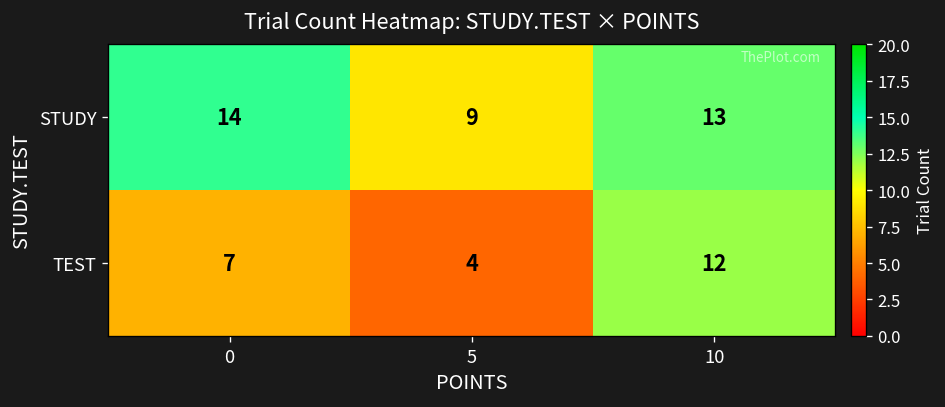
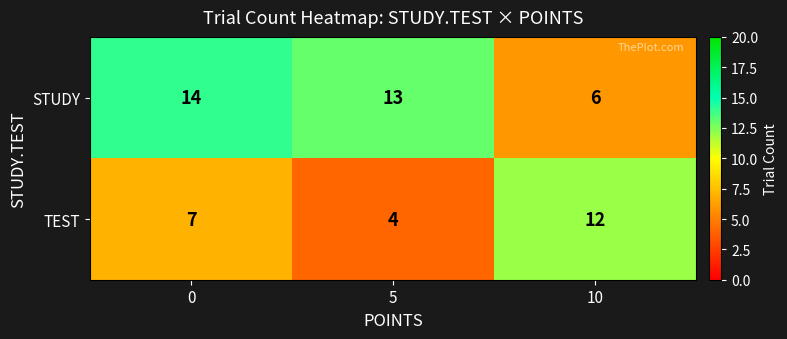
  {
    "STUDY": {
      "0": 14,
-     "5": 9,
-     "10": 13
+     "5": 13,
+     "10": 6
    },
    "TEST": {
      "0": 7,
      "5": 4,
      "10": 12
    }
  }
